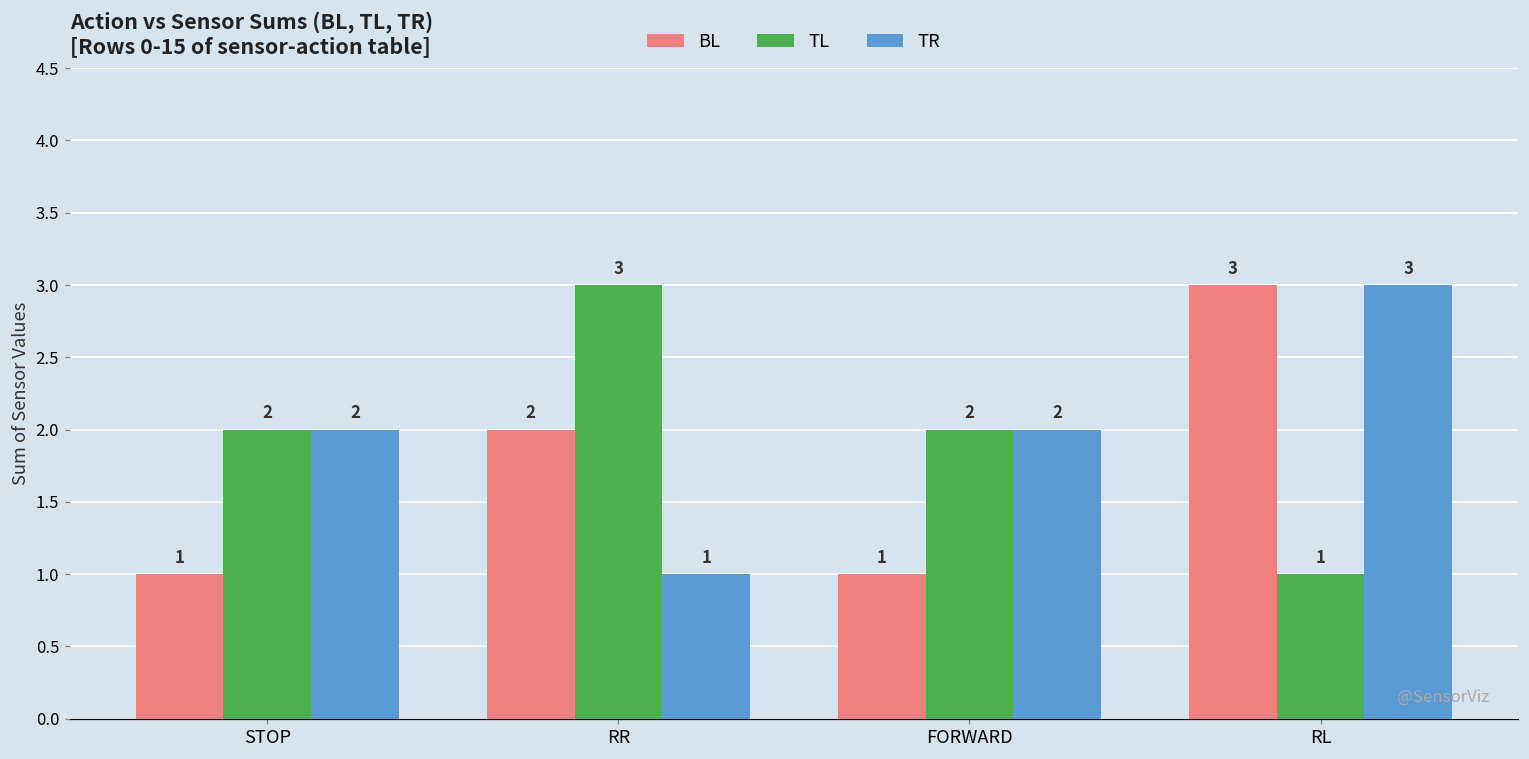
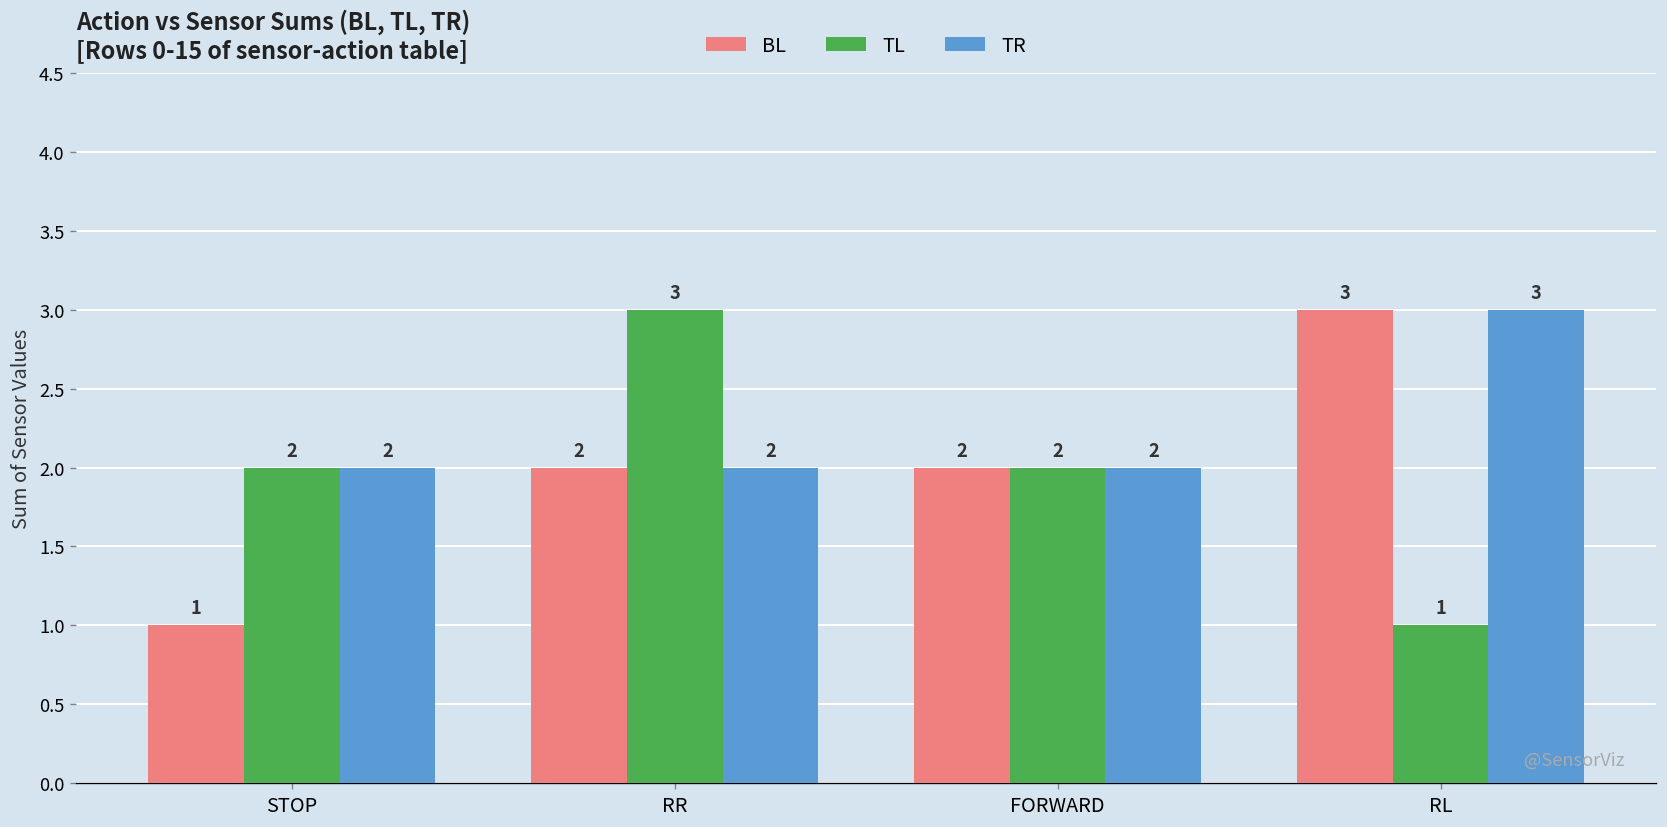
  {
    "BL": {
      "STOP": 1,
      "RR": 2,
-     "FORWARD": 1,
+     "FORWARD": 2,
      "RL": 3
    },
    "TL": {
      "STOP": 2,
      "RR": 3,
      "FORWARD": 2,
      "RL": 1
    },
    "TR": {
      "STOP": 2,
-     "RR": 1,
+     "RR": 2,
      "FORWARD": 2,
      "RL": 3
    }
  }
